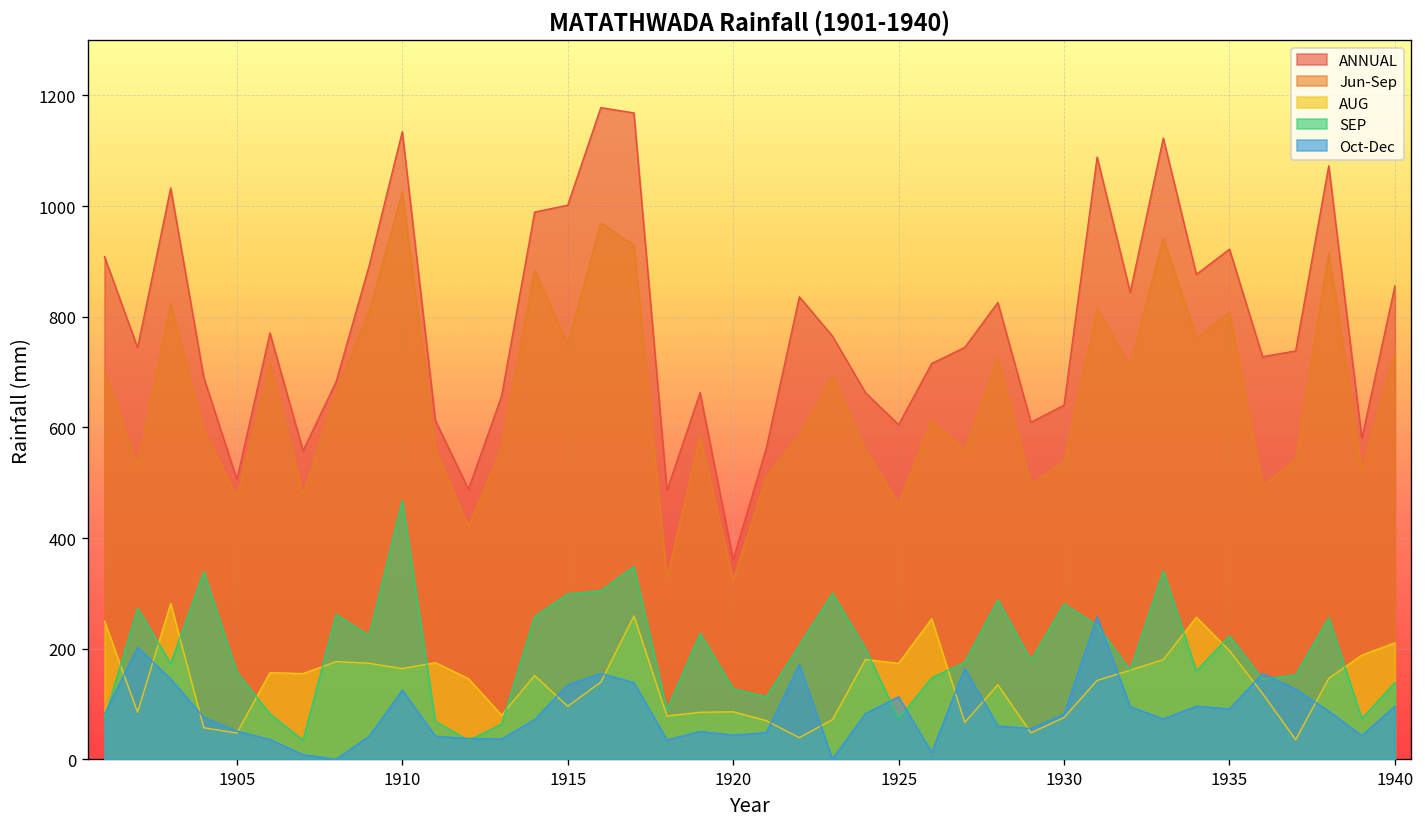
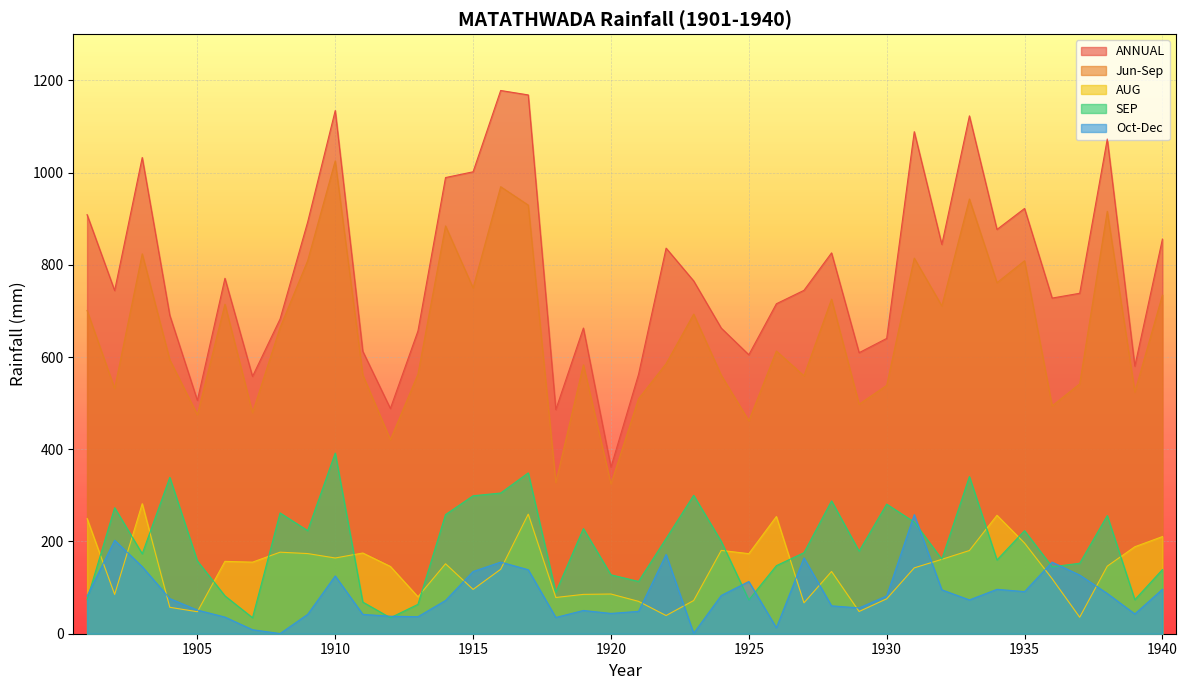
  {
    "AUG": {
      "1910": 160,
      "1915": 100,
      "1920": 90,
      "1925": 170,
      "1930": 80,
      "1935": 200,
      "1940": 210
    },
    "SEP": {
      "1905": 160,
-     "1910": 470,
+     "1910": 390,
      "1915": 300,
      "1920": 130,
      "1925": 70,
      "1930": 280,
      "1935": 220,
      "1940": 140
    },
    "Oct-Dec": {
      "1910": 130,
      "1915": 130,
      "1920": 40,
      "1925": 110,
      "1930": 80,
      "1935": 90,
      "1940": 100
    }
  }
